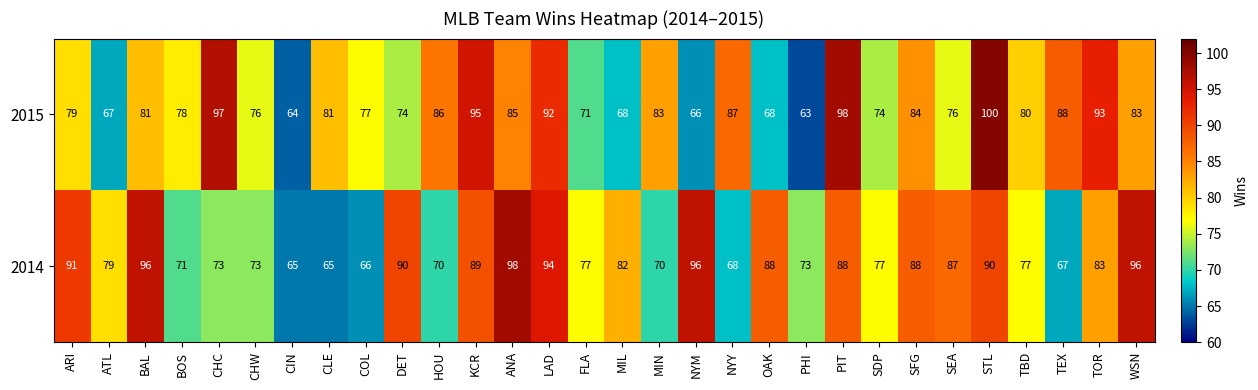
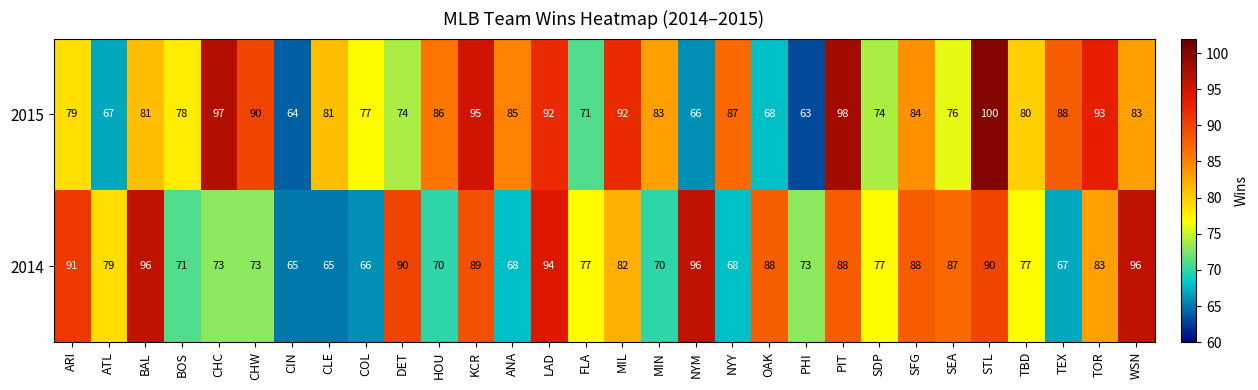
  {
    "2015": {
      "ARI": 79,
      "ATL": 67,
      "BAL": 81,
      "BOS": 78,
      "CHC": 97,
-     "CHW": 76,
+     "CHW": 90,
      "CIN": 64,
      "CLE": 81,
      "COL": 77,
      "DET": 74,
      "HOU": 86,
      "KCR": 95,
      "ANA": 85,
      "LAD": 92,
      "FLA": 71,
-     "MIL": 68,
+     "MIL": 92,
      "MIN": 83,
      "NYM": 66,
      "NYY": 87,
      "OAK": 68,
      "PHI": 63,
      "PIT": 98,
      "SDP": 74,
      "SFG": 84,
      "SEA": 76,
      "STL": 100,
      "TBD": 80,
      "TEX": 88,
      "TOR": 93,
      "WSN": 83
    },
    "2014": {
      "ARI": 91,
      "ATL": 79,
      "BAL": 96,
      "BOS": 71,
      "CHC": 73,
      "CHW": 73,
      "CIN": 65,
      "CLE": 65,
      "COL": 66,
      "DET": 90,
      "HOU": 70,
      "KCR": 89,
-     "ANA": 98,
+     "ANA": 68,
      "LAD": 94,
      "FLA": 77,
      "MIL": 82,
      "MIN": 70,
      "NYM": 96,
      "NYY": 68,
      "OAK": 88,
      "PHI": 73,
      "PIT": 88,
      "SDP": 77,
      "SFG": 88,
      "SEA": 87,
      "STL": 90,
      "TBD": 77,
      "TEX": 67,
      "TOR": 83,
      "WSN": 96
    }
  }
